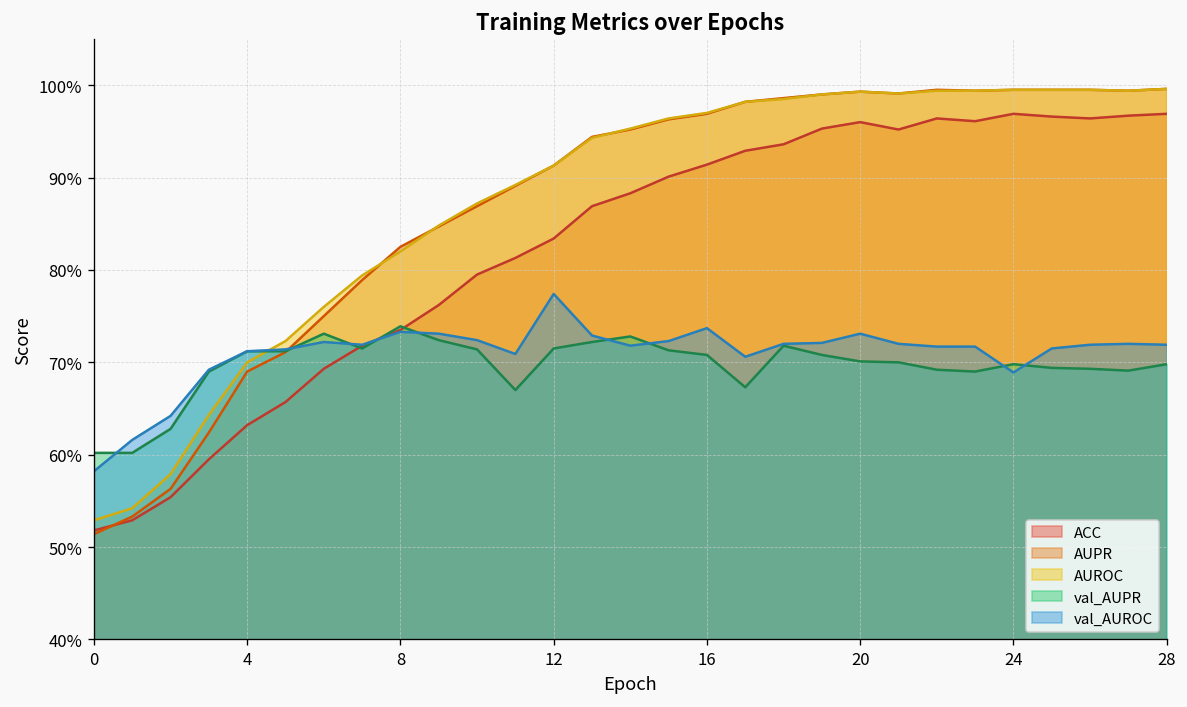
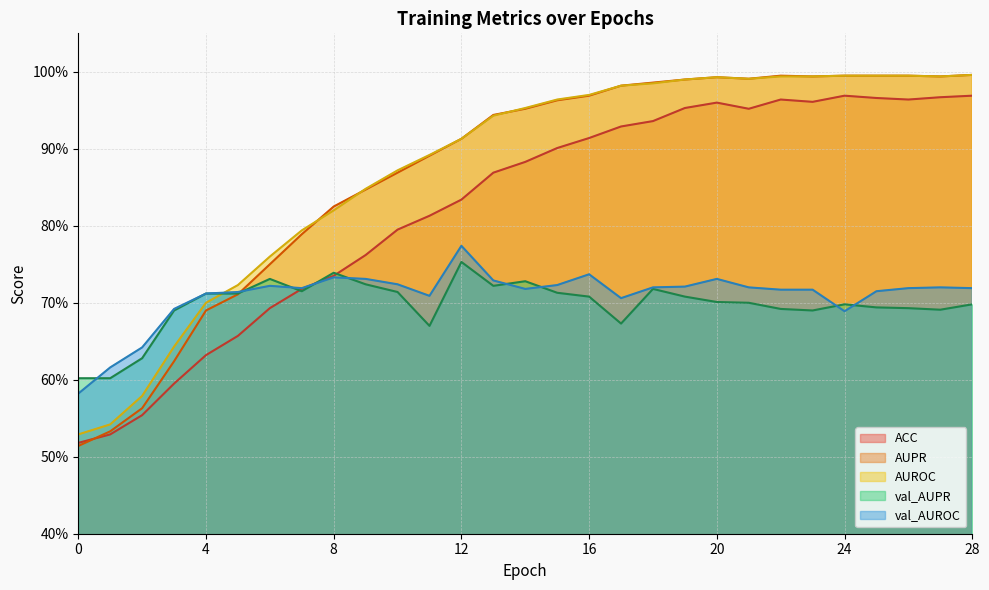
  {
    "val_AUPR": {
      "0": "60%",
      "8": "74%",
-     "12": "72%",
+     "12": "75%",
      "16": "71%",
      "20": "70%",
      "24": "70%",
      "28": "70%"
    },
    "val_AUROC": {
      "0": "58%",
      "12": "77%",
      "16": "74%",
      "20": "73%",
      "24": "69%",
      "28": "72%"
    }
  }
